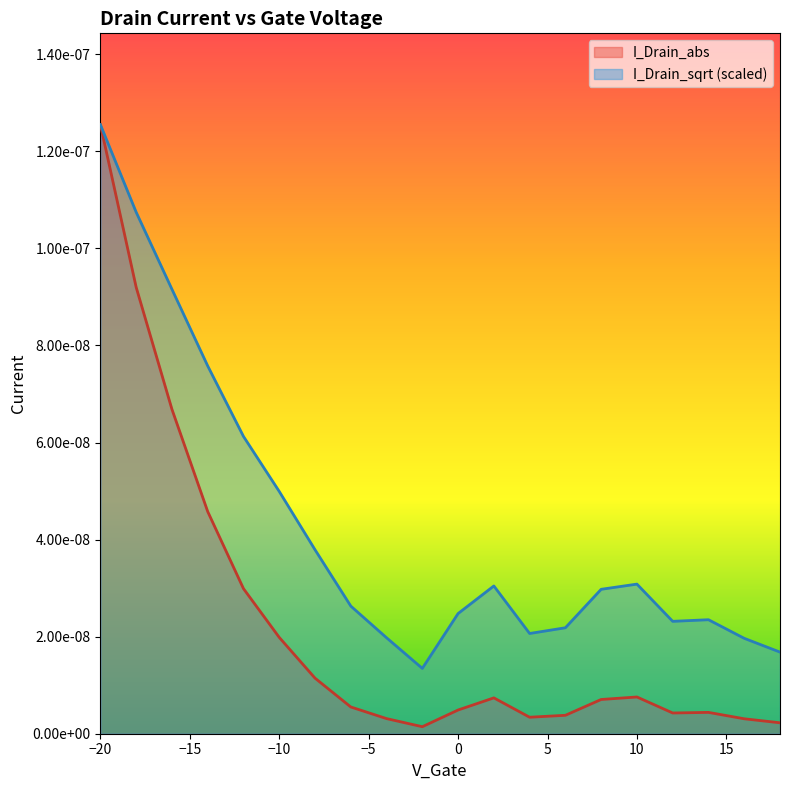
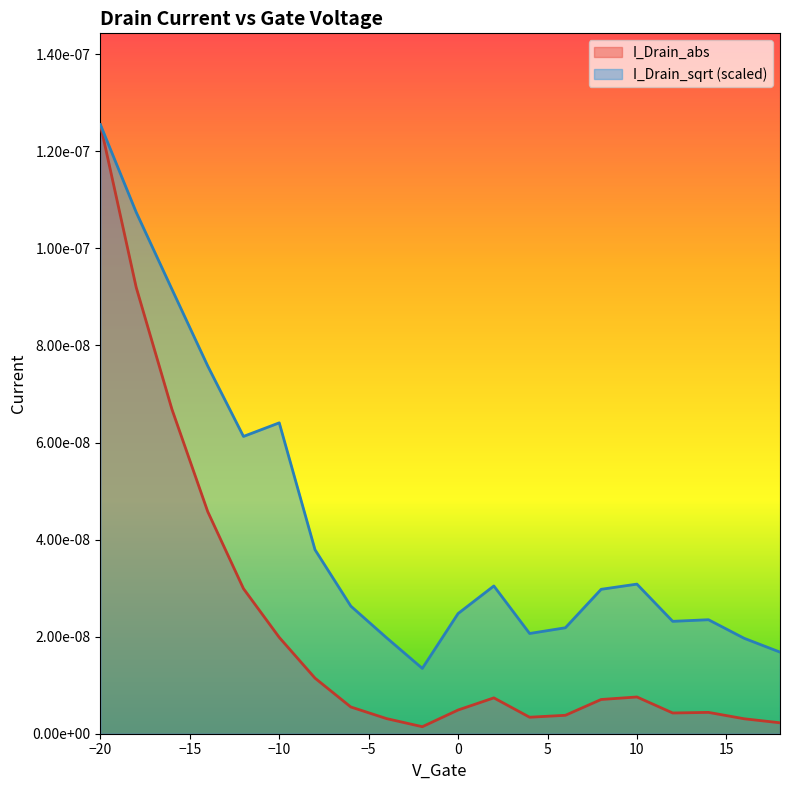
  {
    "I_Drain_abs": {
      "−10": 0.000000020,
      "0": 0.000000005,
      "10": 0.000000008
    },
    "I_Drain_sqrt (scaled)": {
-     "−10": 0.000000050,
+     "−10": 0.000000064,
      "0": 0.000000025,
      "10": 0.000000031
    }
  }
